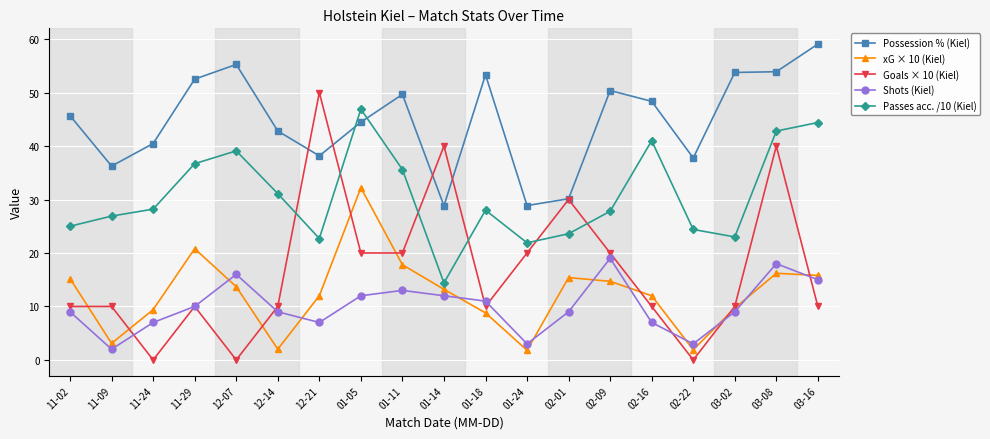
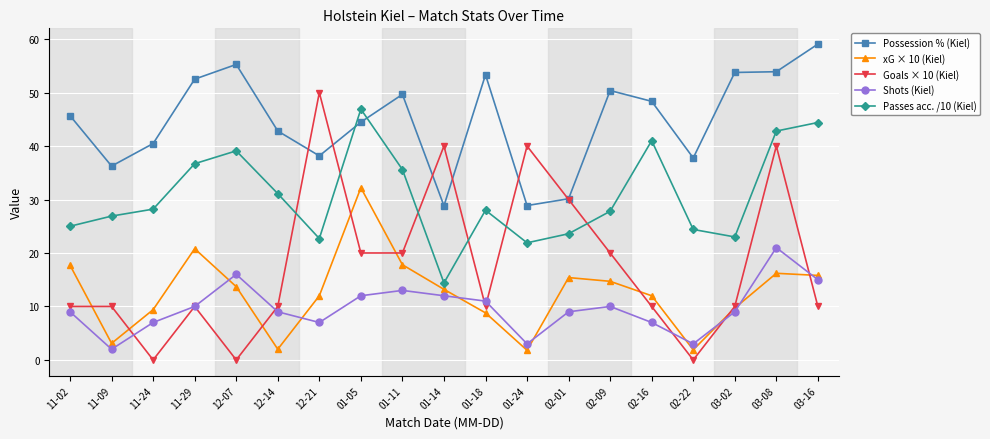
  {
    "xG × 10 (Kiel)": {
-     "11-02": 15,
+     "11-02": 18,
      "11-09": 3,
      "11-24": 9,
      "11-29": 21,
      "12-07": 14,
      "12-14": 2,
      "12-21": 12,
      "01-05": 32,
      "01-11": 18,
      "01-14": 13,
      "01-18": 9,
      "01-24": 2,
      "02-01": 15,
      "02-09": 15,
      "02-16": 12,
      "02-22": 2,
      "03-08": 16,
      "03-16": 16
    },
    "Goals × 10 (Kiel)": {
      "11-02": 10,
      "11-09": 10,
      "11-24": 0,
      "12-07": 0,
      "12-14": 10,
      "12-21": 50,
      "01-05": 20,
      "01-11": 20,
      "01-14": 40,
      "01-18": 10,
-     "01-24": 20,
+     "01-24": 40,
      "02-09": 20,
      "02-16": 10,
      "02-22": 0,
      "03-08": 40,
      "03-16": 10
    },
    "Shots (Kiel)": {
      "11-02": 9,
      "11-09": 2,
      "11-24": 7,
      "12-07": 16,
      "12-14": 9,
      "12-21": 7,
      "01-05": 12,
      "01-11": 13,
      "01-14": 12,
      "01-18": 11,
      "01-24": 3,
      "02-01": 9,
-     "02-09": 19,
+     "02-09": 10,
      "02-16": 7,
      "02-22": 3,
      "03-02": 9,
-     "03-08": 18,
+     "03-08": 21,
      "03-16": 15
    }
  }
